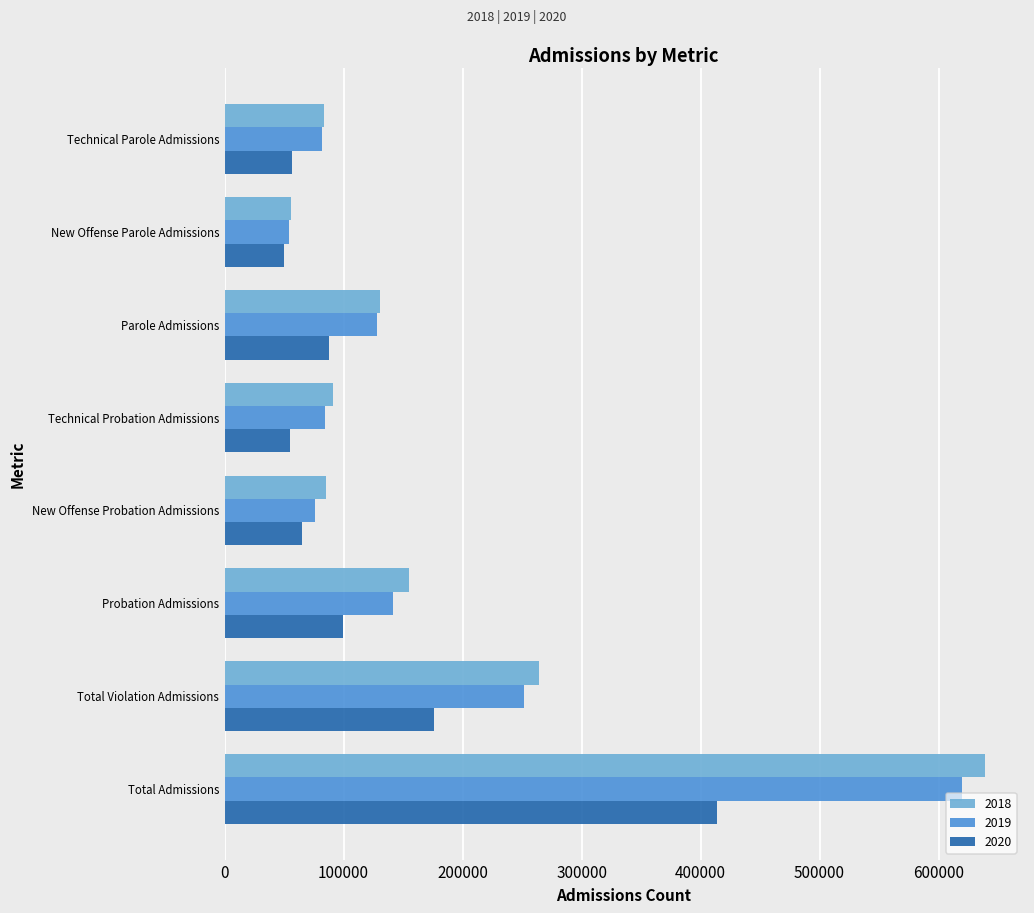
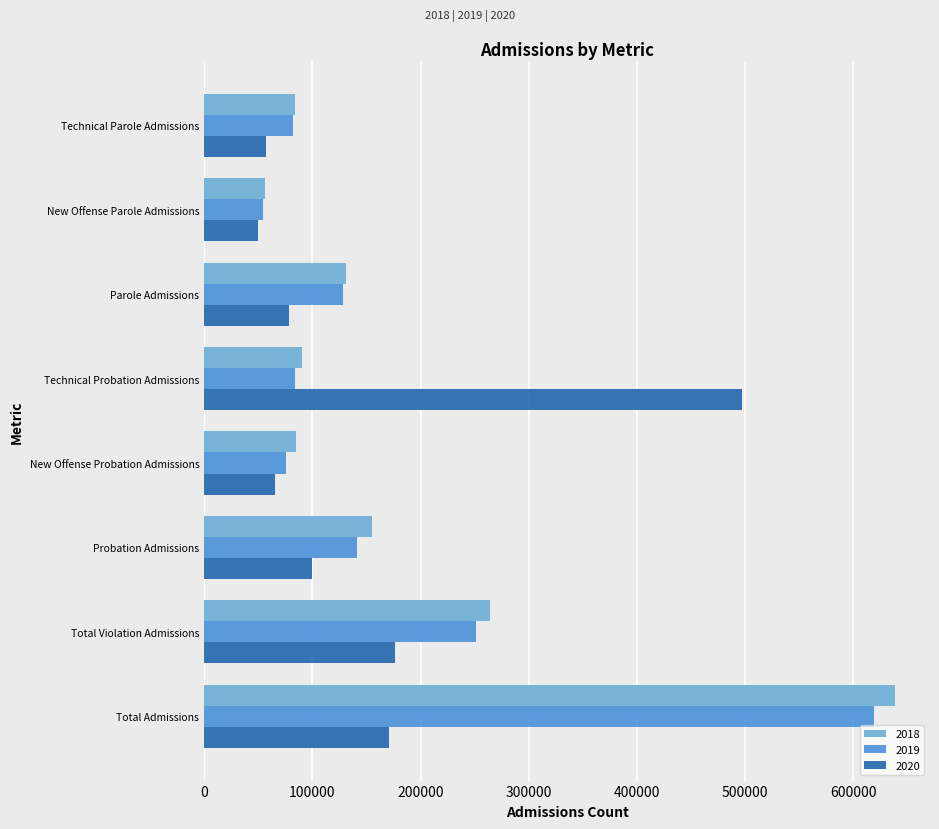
  {
    "2020": {
      "Technical Parole Admissions": 57000,
      "New Offense Parole Admissions": 50000,
-     "Parole Admissions": 88000,
-     "Technical Probation Admissions": 55000,
+     "Parole Admissions": 78000,
+     "Technical Probation Admissions": 497000,
      "New Offense Probation Admissions": 65000,
      "Probation Admissions": 100000,
      "Total Violation Admissions": 176000,
-     "Total Admissions": 414000
+     "Total Admissions": 171000
    }
  }
